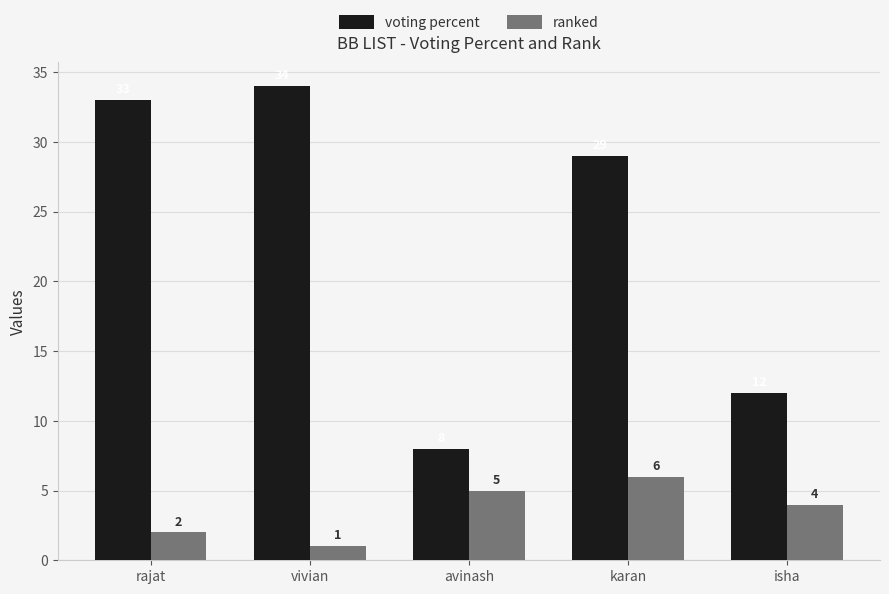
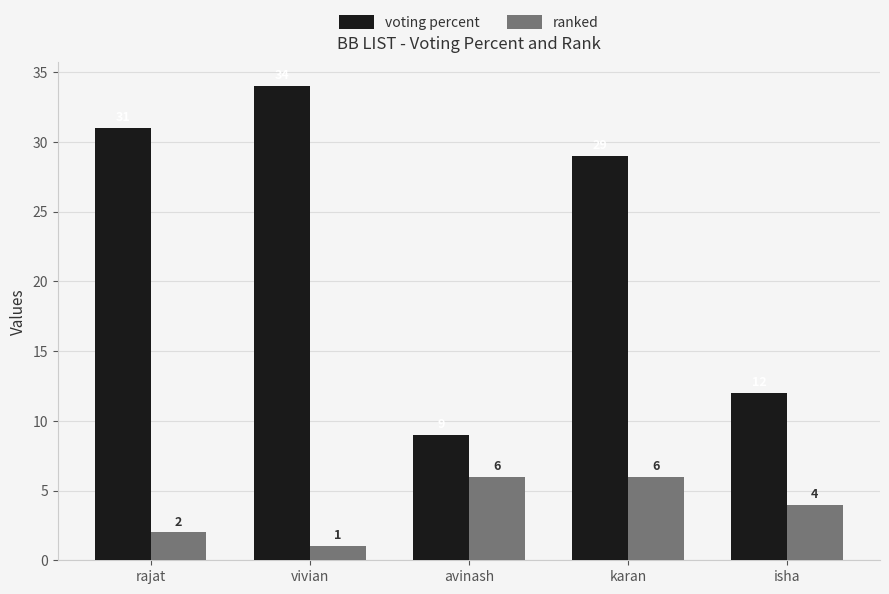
  {
    "voting percent": {
-     "rajat": 33,
+     "rajat": 31,
      "vivian": 34,
-     "avinash": 8,
+     "avinash": 9,
      "karan": 29,
      "isha": 12
    },
    "ranked": {
      "rajat": 2,
      "vivian": 1,
-     "avinash": 5,
+     "avinash": 6,
      "karan": 6,
      "isha": 4
    }
  }
